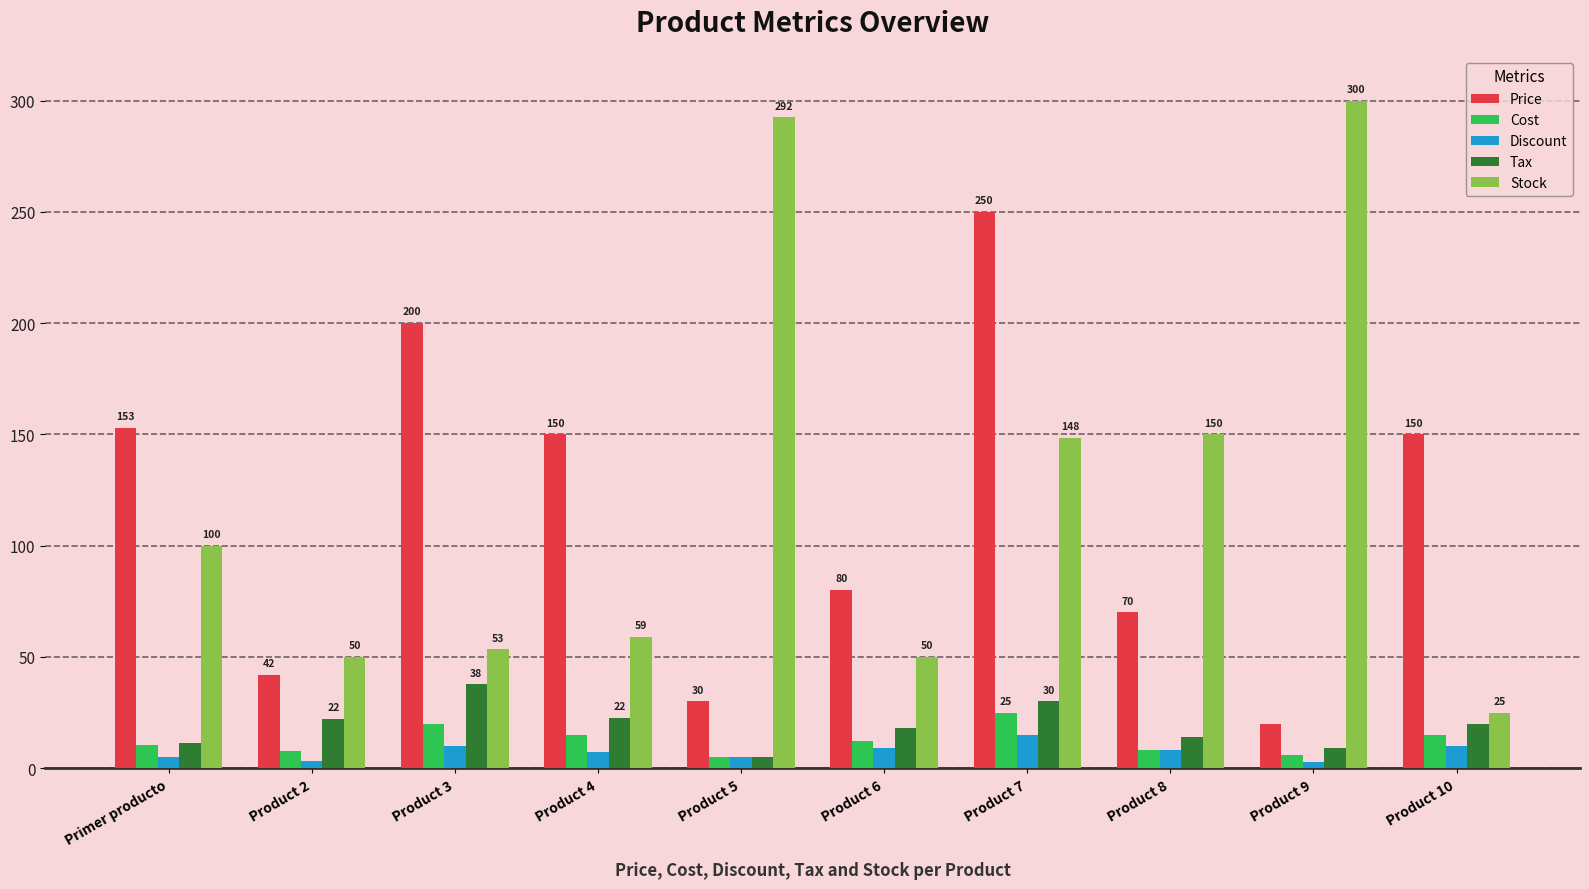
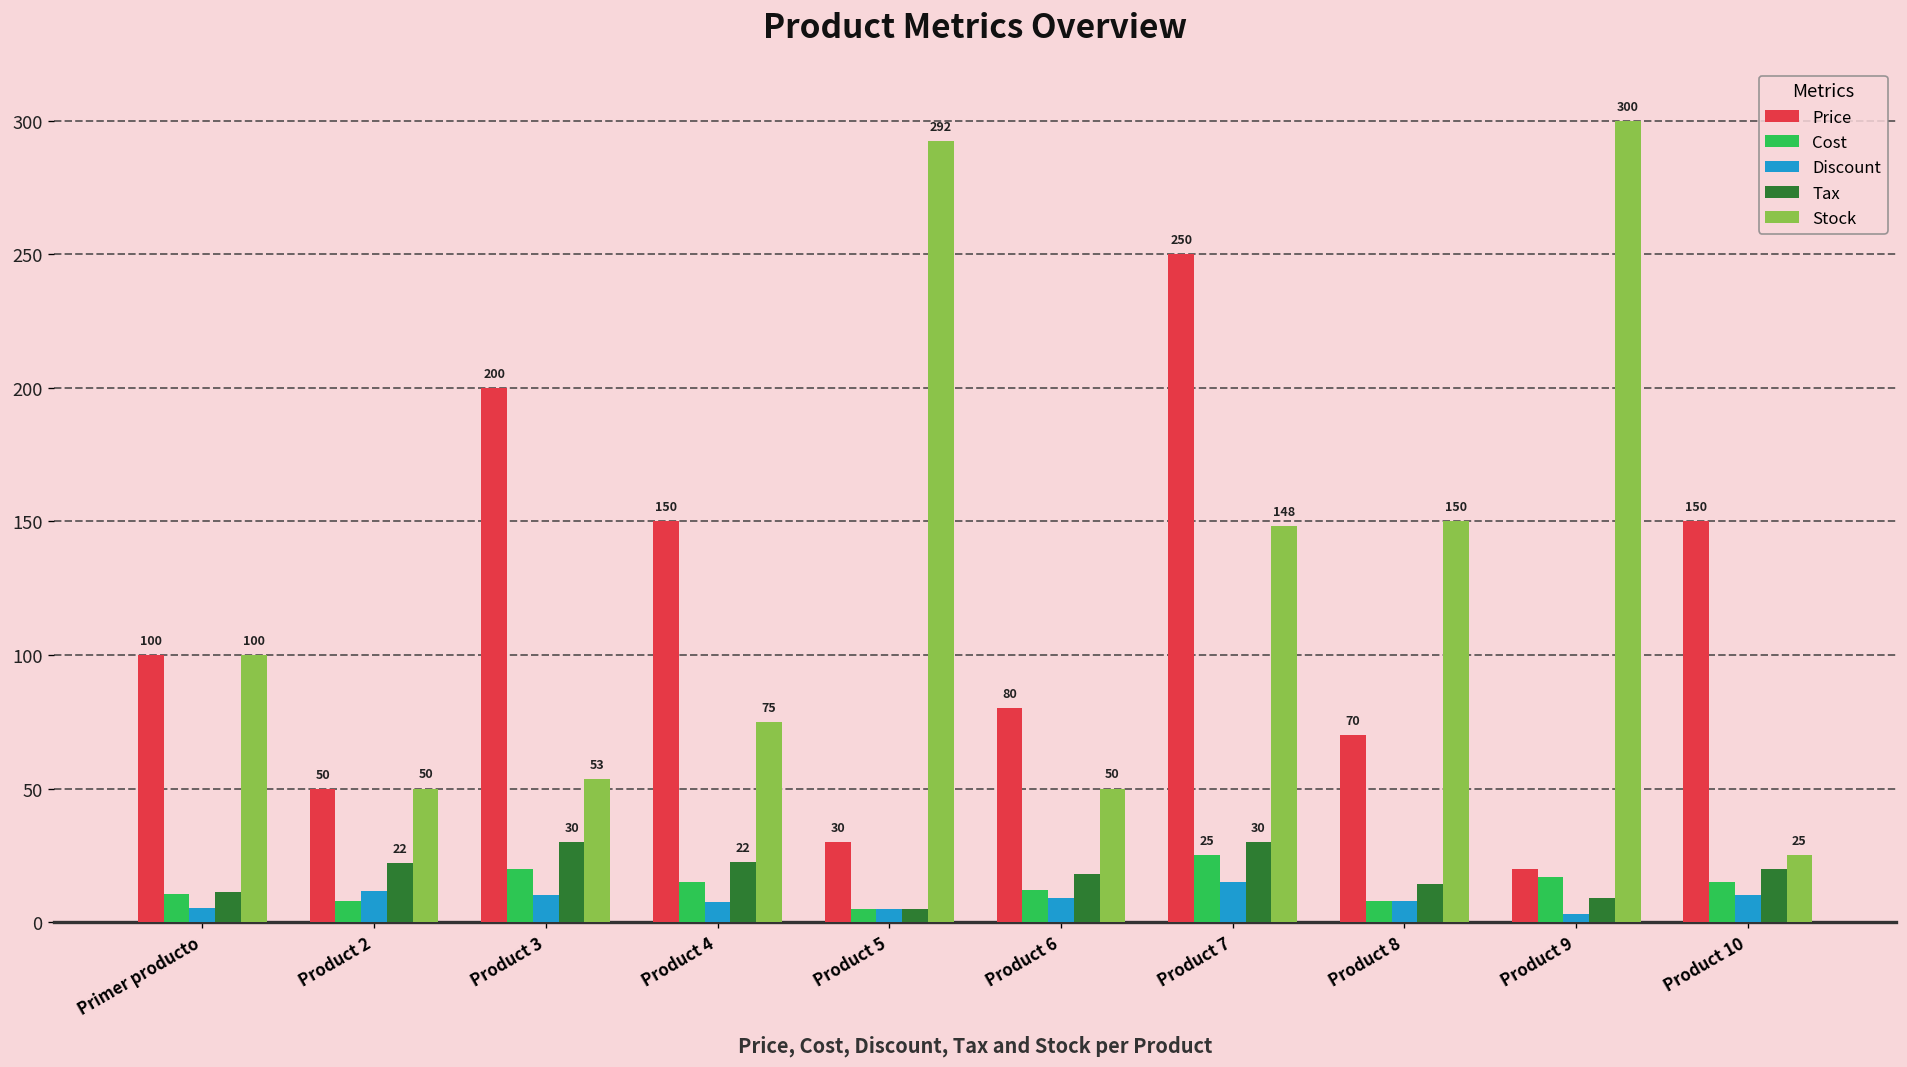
  {
    "Price": {
-     "Primer producto": 153,
-     "Product 2": 42,
+     "Primer producto": 100,
+     "Product 2": 50,
      "Product 3": 200,
      "Product 4": 150,
      "Product 5": 30,
      "Product 6": 80,
      "Product 7": 250,
      "Product 8": 70,
      "Product 10": 150
    },
    "Cost": {
      "Primer producto": 11,
      "Product 2": 8,
      "Product 3": 20,
      "Product 4": 15,
      "Product 5": 5,
      "Product 6": 12,
      "Product 8": 8,
-     "Product 9": 6,
+     "Product 9": 17,
      "Product 10": 15
    },
    "Discount": {
      "Primer producto": 5,
-     "Product 2": 3,
+     "Product 2": 12,
      "Product 3": 10,
      "Product 4": 8,
      "Product 5": 5,
      "Product 6": 9,
      "Product 7": 15,
      "Product 8": 8,
      "Product 9": 3,
      "Product 10": 10
    },
    "Tax": {
      "Product 2": 22,
-     "Product 3": 38,
+     "Product 3": 30,
      "Product 4": 22,
      "Product 7": 30
    },
    "Stock": {
      "Primer producto": 100,
      "Product 2": 50,
      "Product 3": 53,
-     "Product 4": 59,
+     "Product 4": 75,
      "Product 5": 292,
      "Product 6": 50,
      "Product 7": 148,
      "Product 8": 150,
      "Product 9": 300,
      "Product 10": 25
    }
  }
